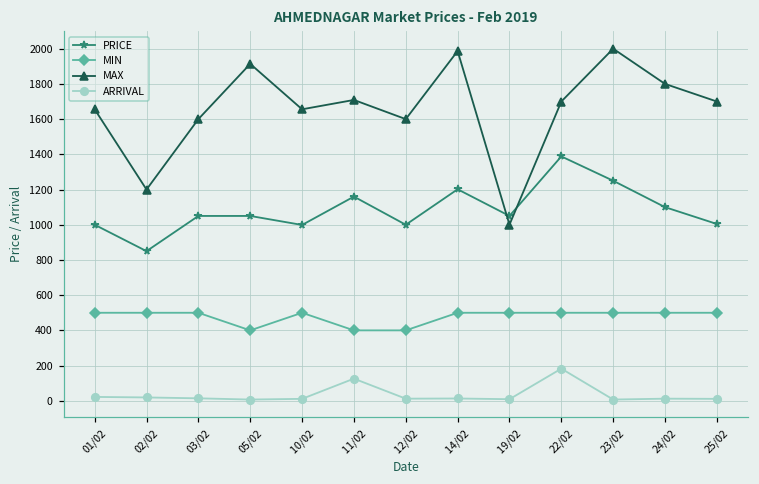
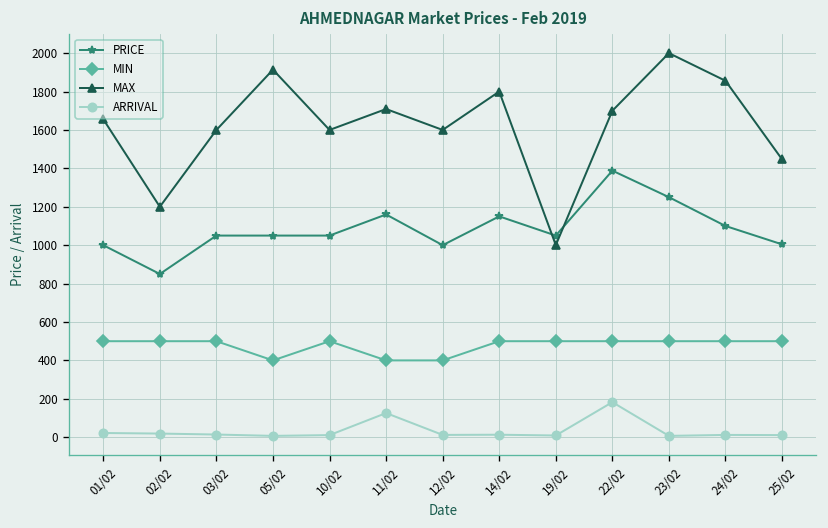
  {
    "PRICE": {
      "01/02": 1000,
      "02/02": 850,
      "03/02": 1050,
      "05/02": 1050,
-     "10/02": 1000,
+     "10/02": 1050,
      "11/02": 1160,
      "12/02": 1000,
-     "14/02": 1200,
+     "14/02": 1150,
      "19/02": 1050,
      "22/02": 1390,
      "23/02": 1250,
      "24/02": 1100,
      "25/02": 1000
    },
    "MIN": {
      "01/02": 500,
      "02/02": 500,
      "03/02": 500,
      "05/02": 400,
      "10/02": 500,
      "11/02": 400,
      "12/02": 400,
      "14/02": 500,
      "19/02": 500,
      "22/02": 500,
      "23/02": 500,
      "24/02": 500,
      "25/02": 500
    },
    "MAX": {
      "01/02": 1660,
      "02/02": 1200,
      "03/02": 1600,
      "05/02": 1910,
-     "10/02": 1660,
+     "10/02": 1600,
      "11/02": 1710,
      "12/02": 1600,
-     "14/02": 1990,
+     "14/02": 1800,
      "19/02": 1000,
      "22/02": 1700,
      "23/02": 2000,
-     "24/02": 1800,
-     "25/02": 1700
+     "24/02": 1860,
+     "25/02": 1450
    },
    "ARRIVAL": {
      "01/02": 20,
      "02/02": 20,
      "03/02": 10,
      "05/02": 10,
      "10/02": 10,
      "11/02": 130,
      "12/02": 10,
      "14/02": 10,
      "19/02": 10,
      "22/02": 180,
      "23/02": 10,
      "24/02": 10,
      "25/02": 10
    }
  }
